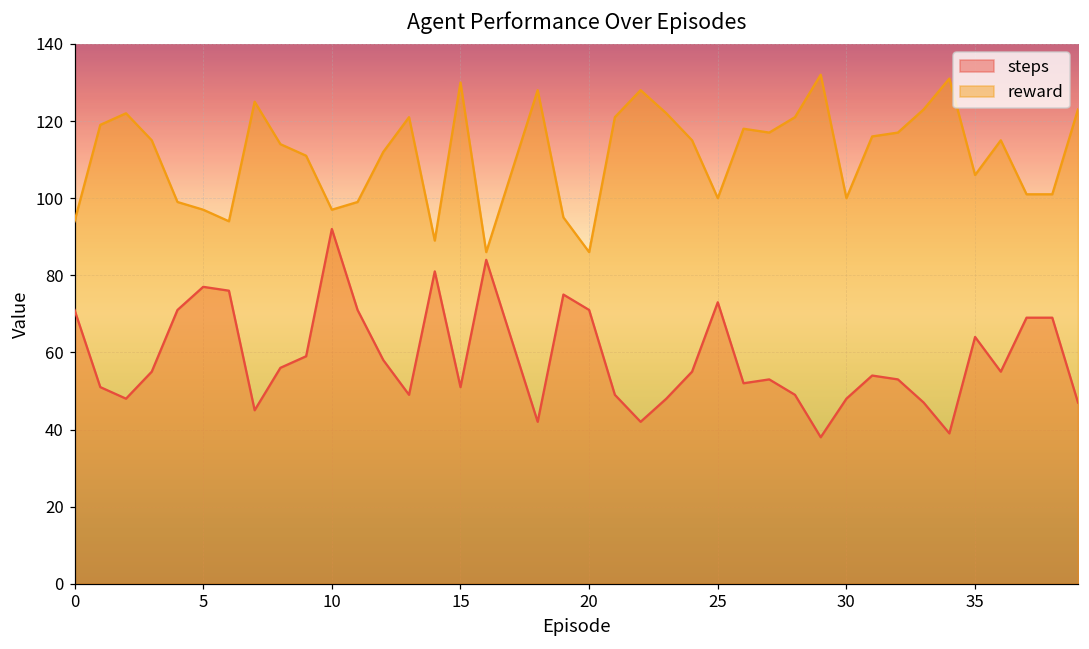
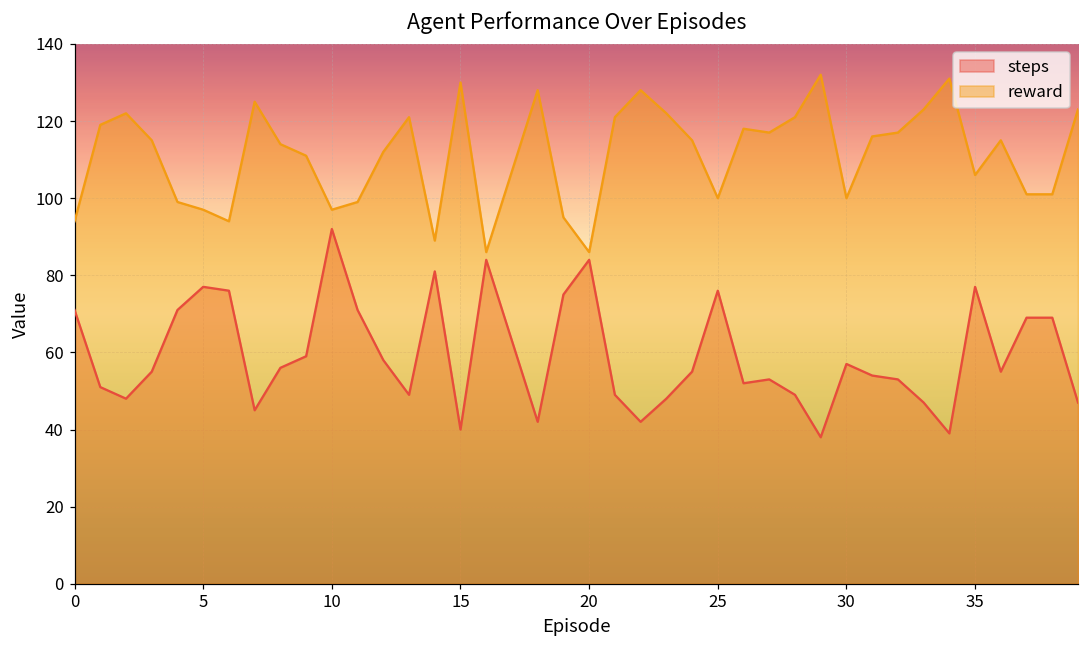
  {
    "steps": {
      "0": 71,
      "5": 77,
      "10": 92,
-     "15": 51,
-     "20": 71,
-     "25": 73,
-     "30": 48,
-     "35": 64
+     "15": 40,
+     "20": 84,
+     "25": 76,
+     "30": 57,
+     "35": 77
    },
    "reward": {
      "0": 94,
      "5": 97,
      "10": 97,
      "15": 130,
      "20": 86,
      "25": 100,
      "30": 100,
      "35": 106
    }
  }
